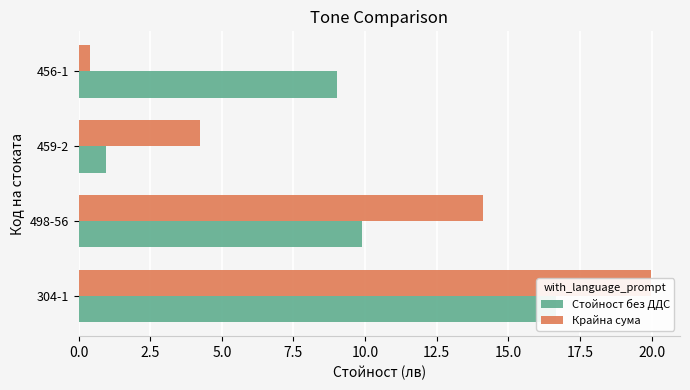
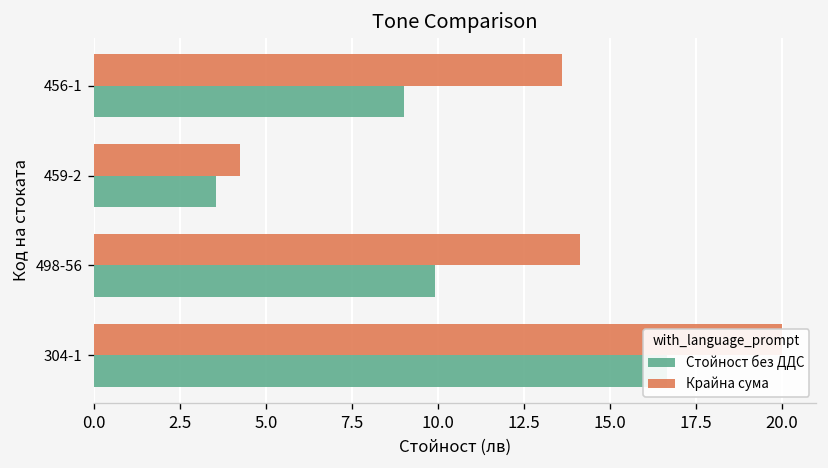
  {
    "Стойност без ДДС": {
      "456-1": 9.0,
-     "459-2": 1.0,
+     "459-2": 3.5,
      "498-56": 9.9
    },
    "Крайна сума": {
-     "456-1": 0.4,
+     "456-1": 13.6,
      "459-2": 4.3,
      "498-56": 14.1
    }
  }
